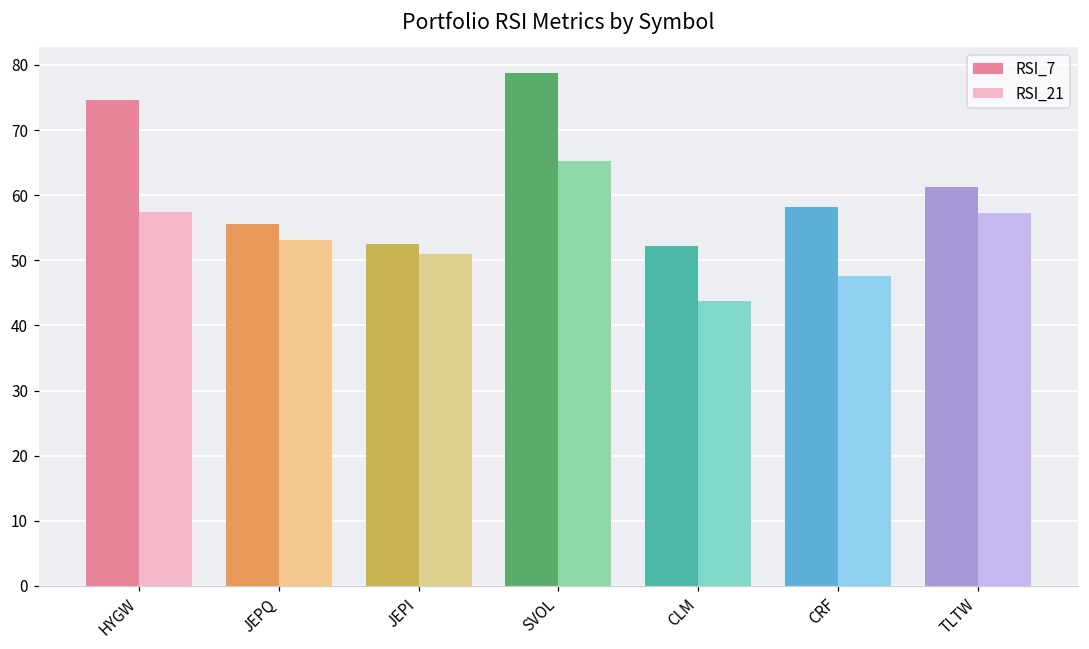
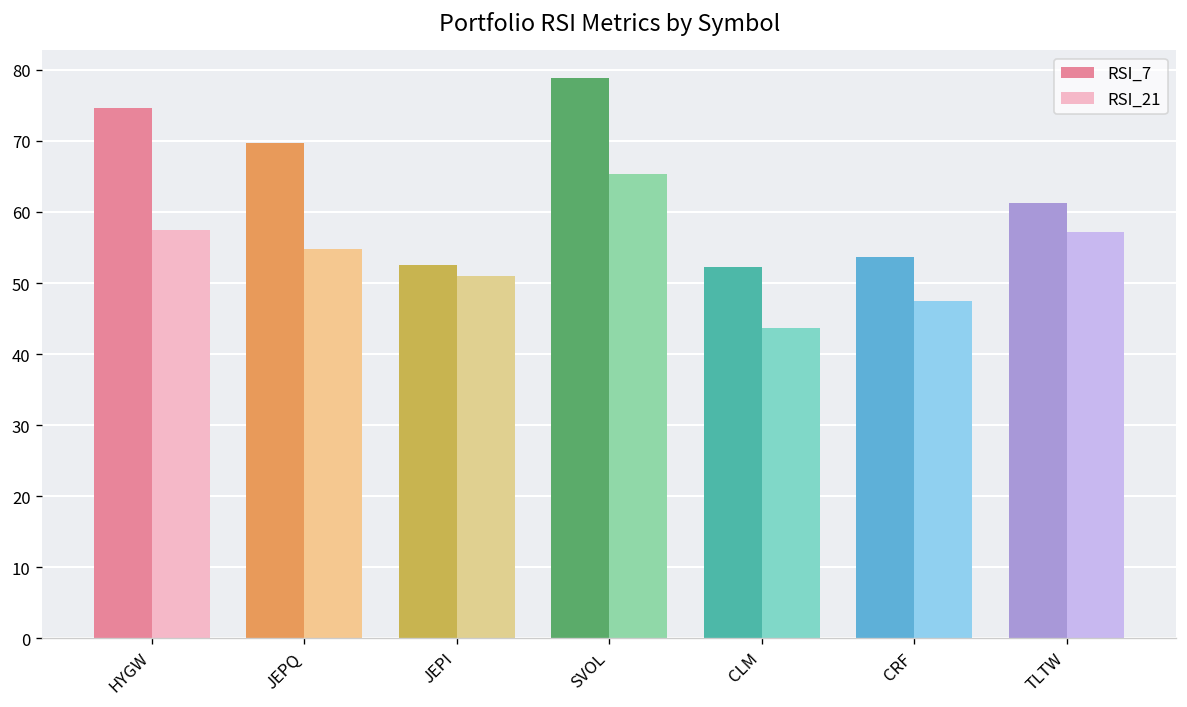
  {
    "RSI_7": {
      "HYGW": 75,
-     "JEPQ": 56,
+     "JEPQ": 70,
      "JEPI": 52,
      "SVOL": 79,
      "CLM": 52,
-     "CRF": 58,
+     "CRF": 54,
      "TLTW": 61
    },
    "RSI_21": {
      "HYGW": 57,
-     "JEPQ": 53,
+     "JEPQ": 55,
      "JEPI": 51,
      "SVOL": 65,
      "CLM": 44,
      "CRF": 48,
      "TLTW": 57
    }
  }
